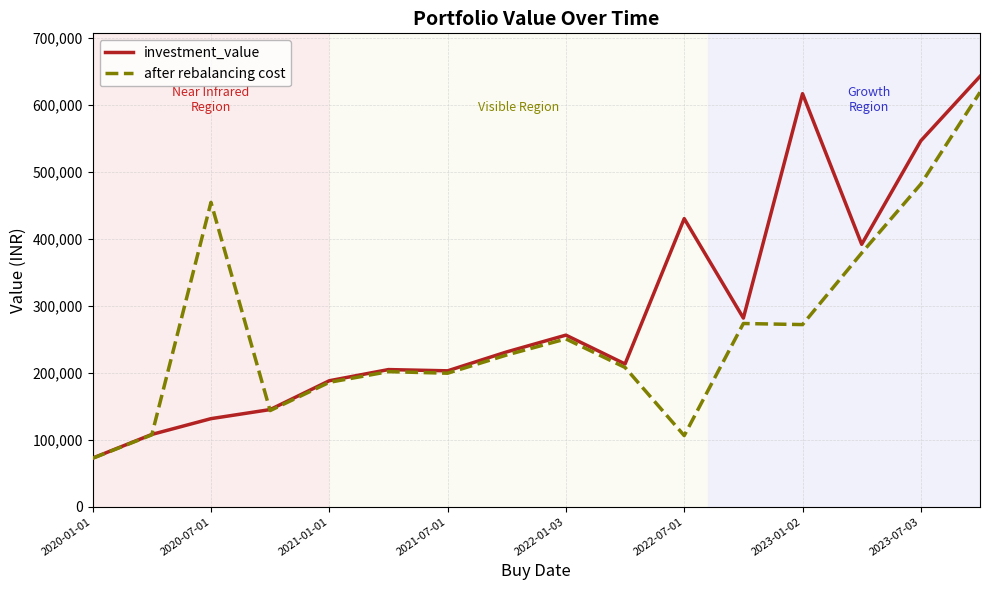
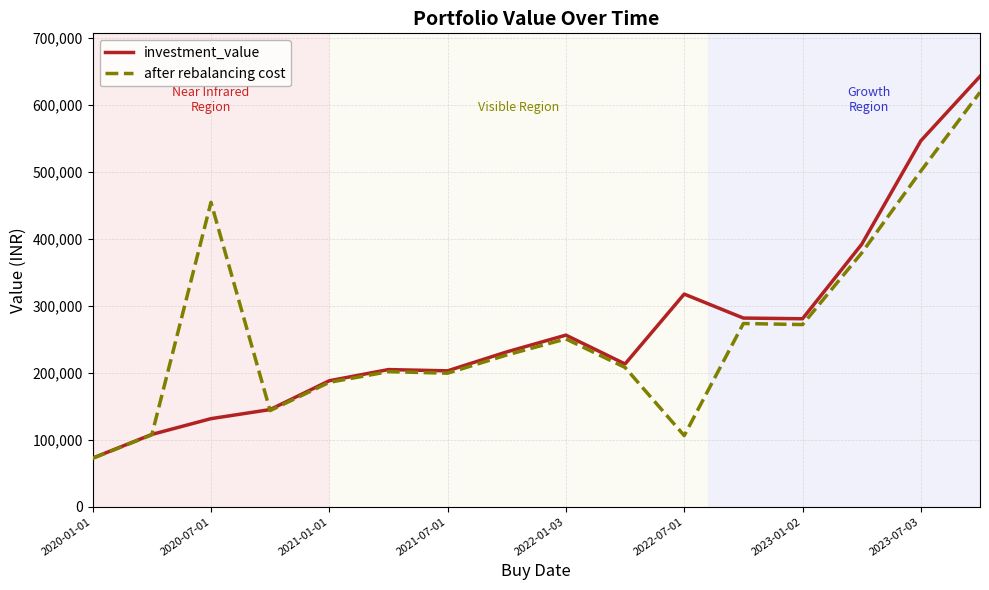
  {
    "investment_value": {
      "2020-07-01": "130,000",
      "2022-01-03": "260,000",
-     "2022-07-01": "430,000",
-     "2023-01-02": "620,000",
+     "2022-07-01": "320,000",
+     "2023-01-02": "280,000",
      "2023-07-03": "550,000"
    },
    "after rebalancing cost": {
      "2020-07-01": "450,000",
      "2022-01-03": "250,000",
      "2022-07-01": "110,000",
      "2023-01-02": "270,000",
-     "2023-07-03": "480,000"
+     "2023-07-03": "500,000"
    }
  }
